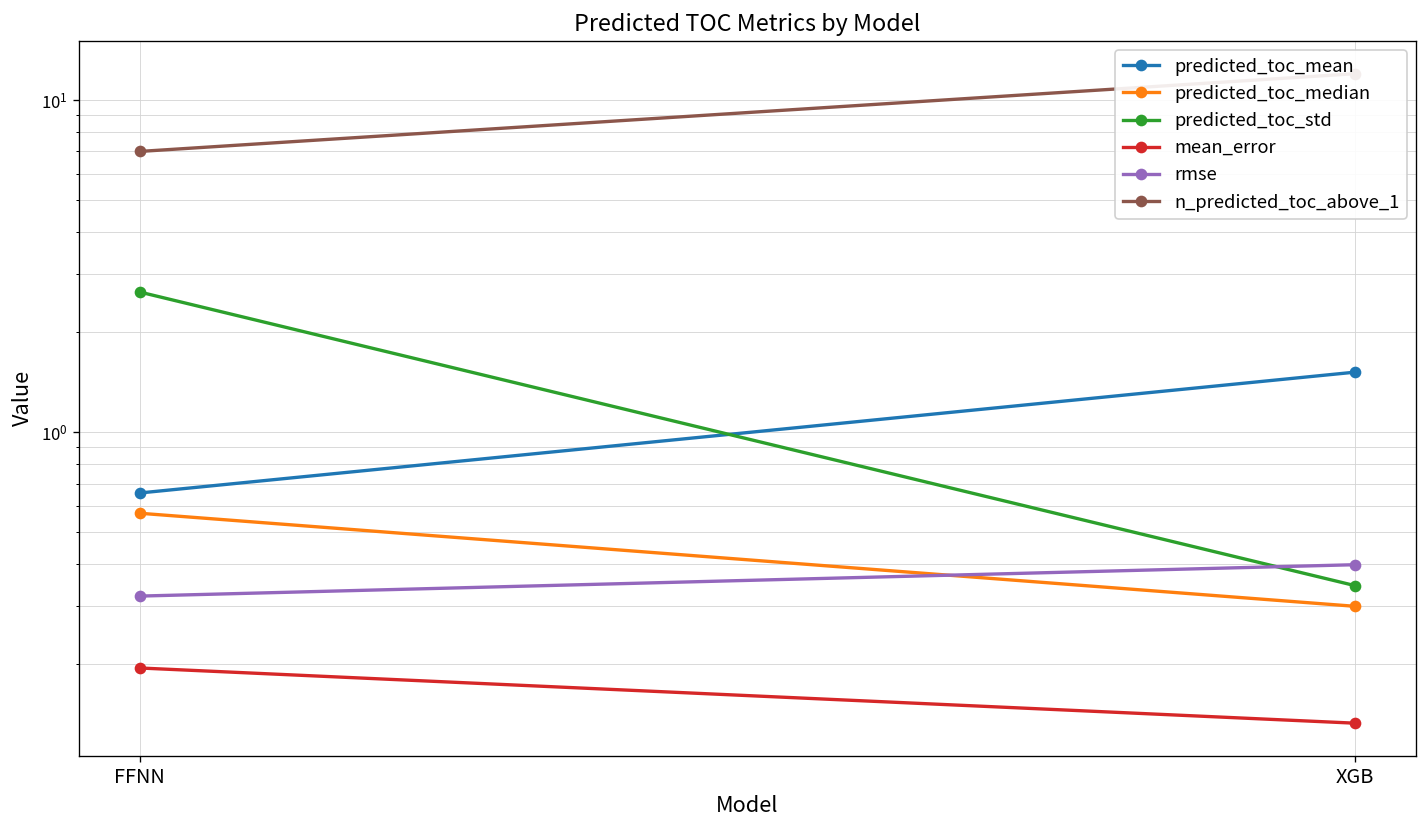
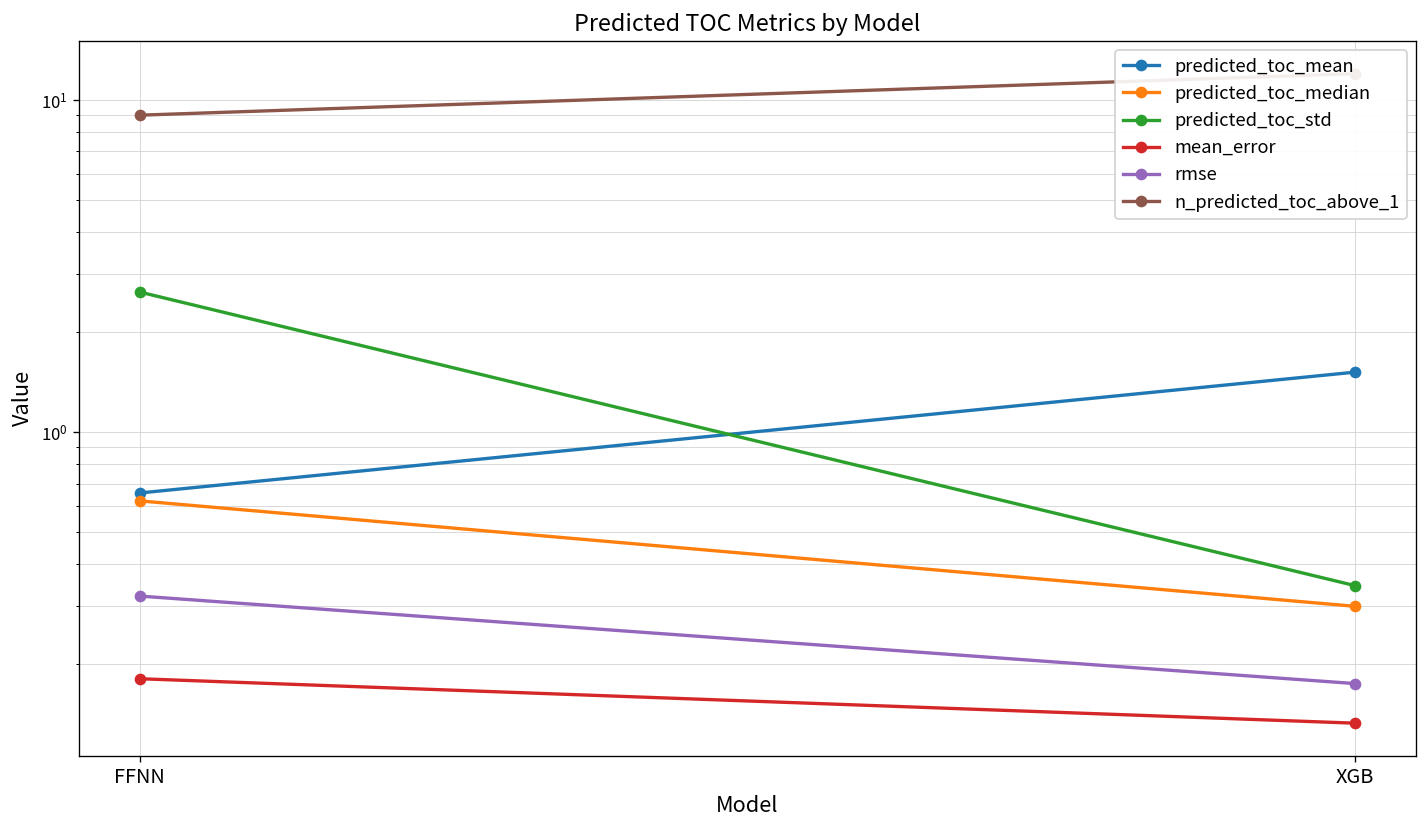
  {
    "predicted_toc_mean": {
      "FFNN": 0.66,
      "XGB": 1.5
    },
    "predicted_toc_median": {
-     "FFNN": 0.57,
+     "FFNN": 0.62,
      "XGB": 0.30
    },
    "predicted_toc_std": {
      "FFNN": 2.6,
      "XGB": 0.35
    },
    "mean_error": {
-     "FFNN": 0.20,
+     "FFNN": 0.18,
      "XGB": 0.13
    },
    "rmse": {
      "FFNN": 0.32,
-     "XGB": 0.40
+     "XGB": 0.18
    },
    "n_predicted_toc_above_1": {
-     "FFNN": 7
+     "FFNN": 9
    }
  }
